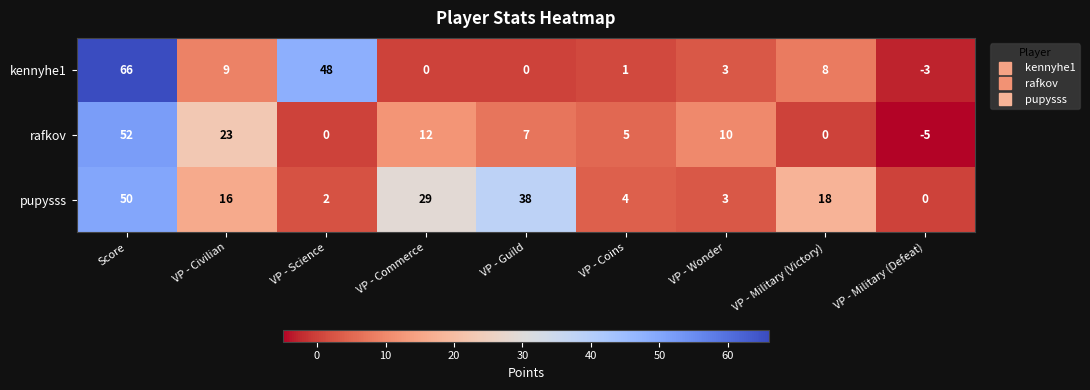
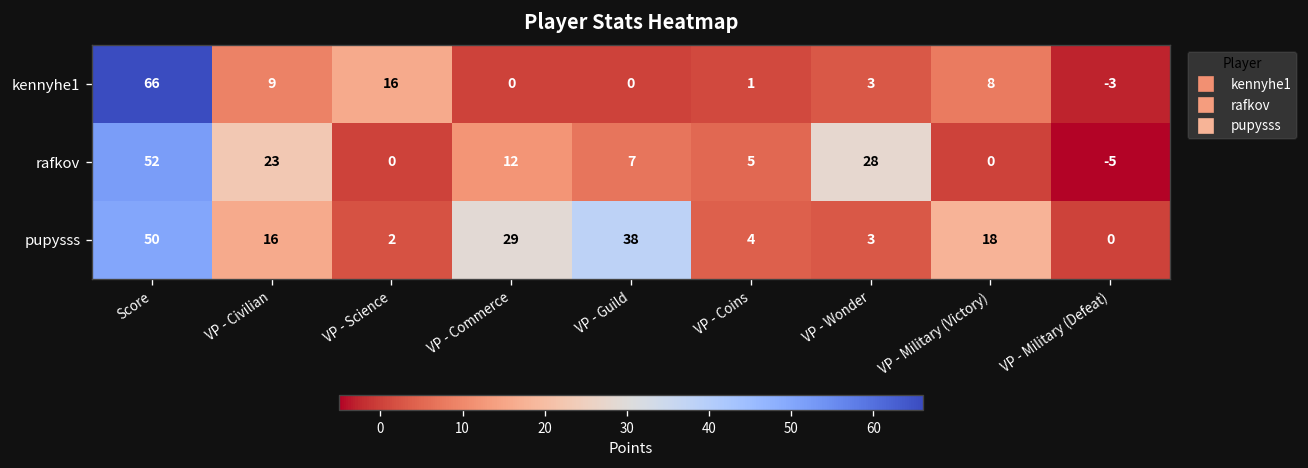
  {
    "kennyhe1": {
      "Score": 66,
      "VP - Civilian": 9,
-     "VP - Science": 48,
+     "VP - Science": 16,
      "VP - Commerce": 0,
      "VP - Guild": 0,
      "VP - Coins": 1,
      "VP - Wonder": 3,
      "VP - Military (Victory)": 8,
      "VP - Military (Defeat)": -3
    },
    "rafkov": {
      "Score": 52,
      "VP - Civilian": 23,
      "VP - Science": 0,
      "VP - Commerce": 12,
      "VP - Guild": 7,
      "VP - Coins": 5,
-     "VP - Wonder": 10,
+     "VP - Wonder": 28,
      "VP - Military (Victory)": 0,
      "VP - Military (Defeat)": -5
    },
    "pupysss": {
      "Score": 50,
      "VP - Civilian": 16,
      "VP - Science": 2,
      "VP - Commerce": 29,
      "VP - Guild": 38,
      "VP - Coins": 4,
      "VP - Wonder": 3,
      "VP - Military (Victory)": 18,
      "VP - Military (Defeat)": 0
    }
  }
